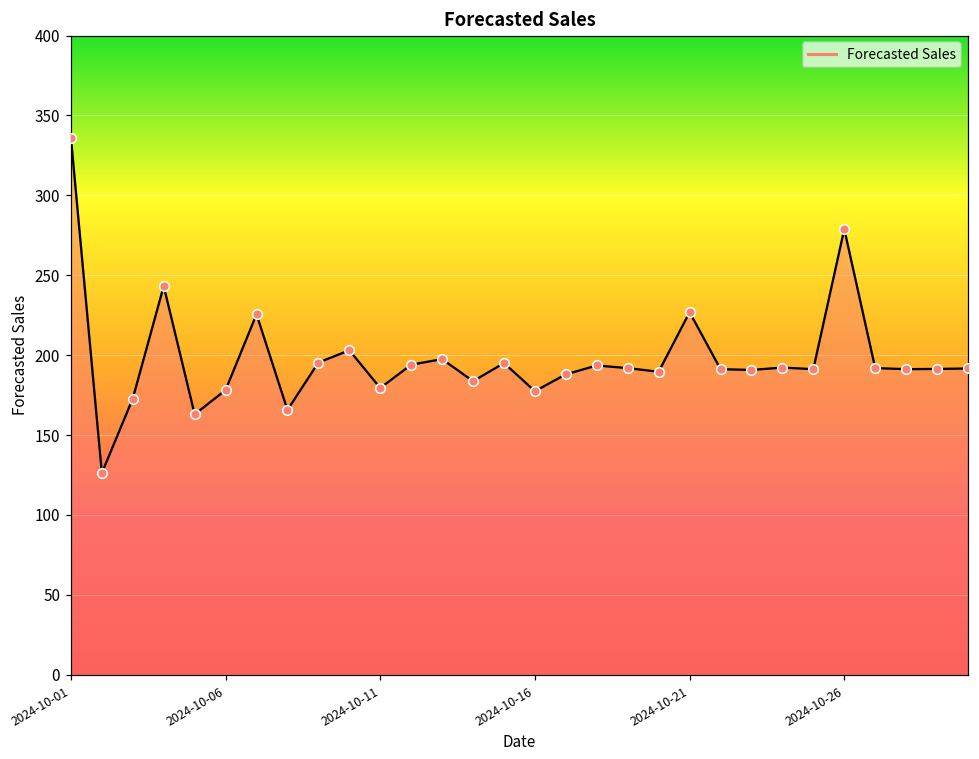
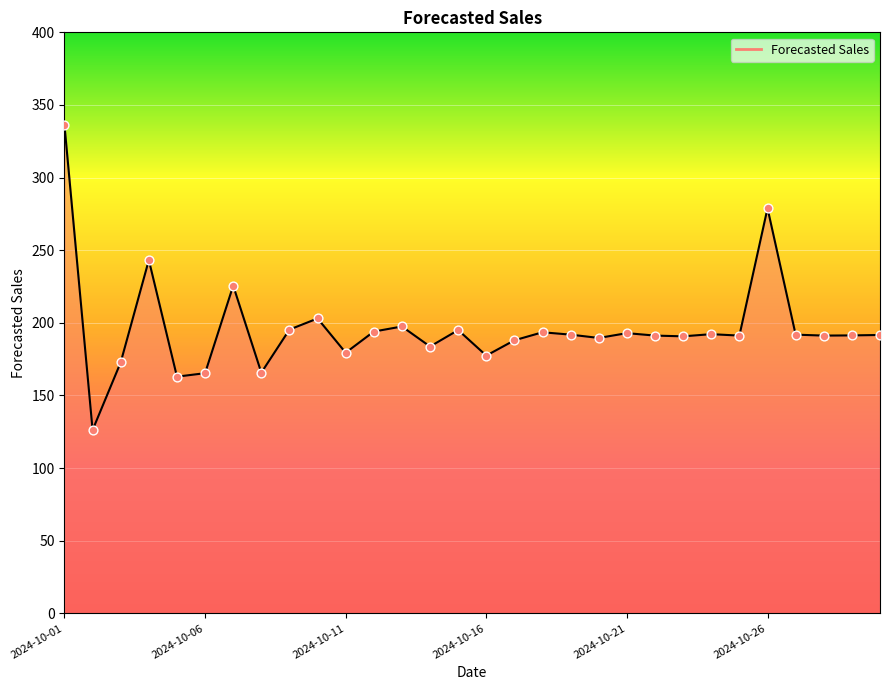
  {
    "2024-10-01": 336,
-   "2024-10-06": 178,
+   "2024-10-06": 165,
    "2024-10-11": 179,
    "2024-10-16": 177,
-   "2024-10-21": 227,
+   "2024-10-21": 193,
    "2024-10-26": 279
  }
